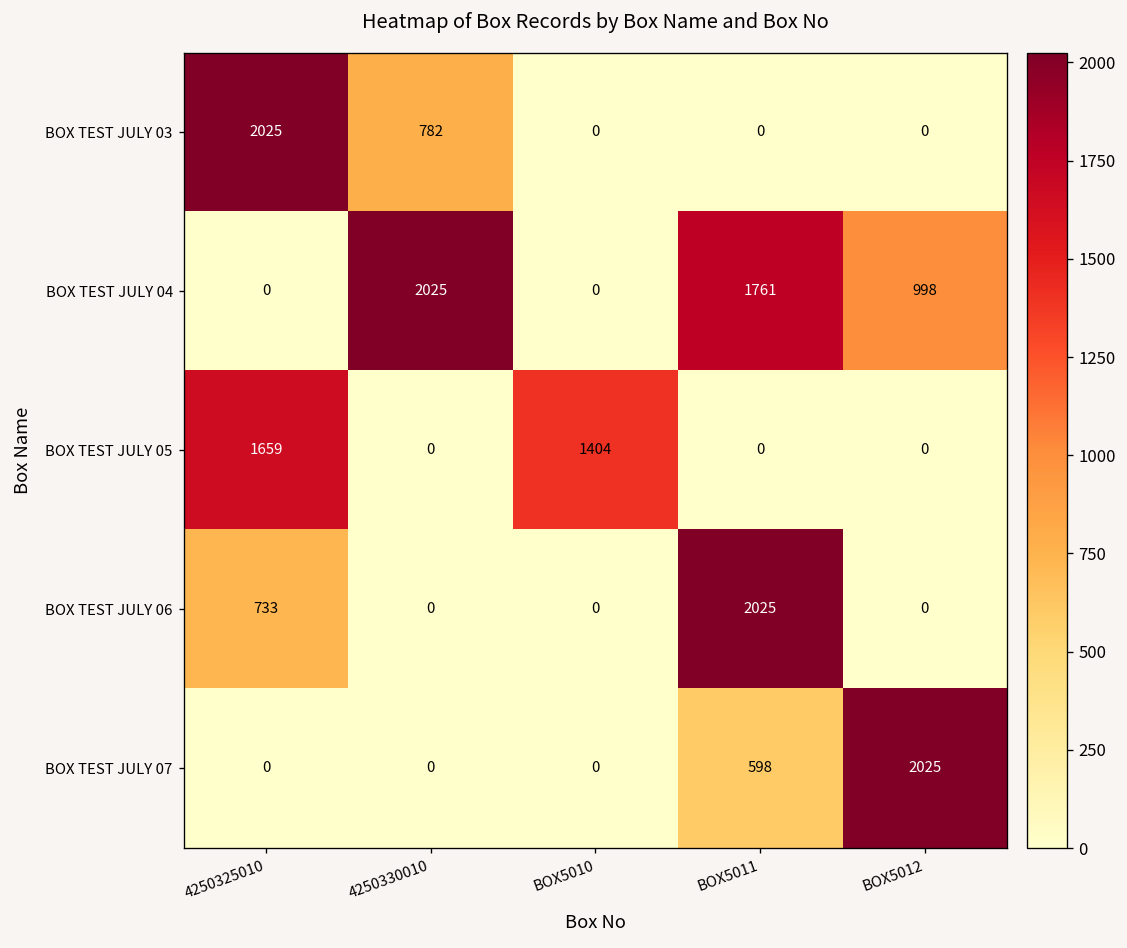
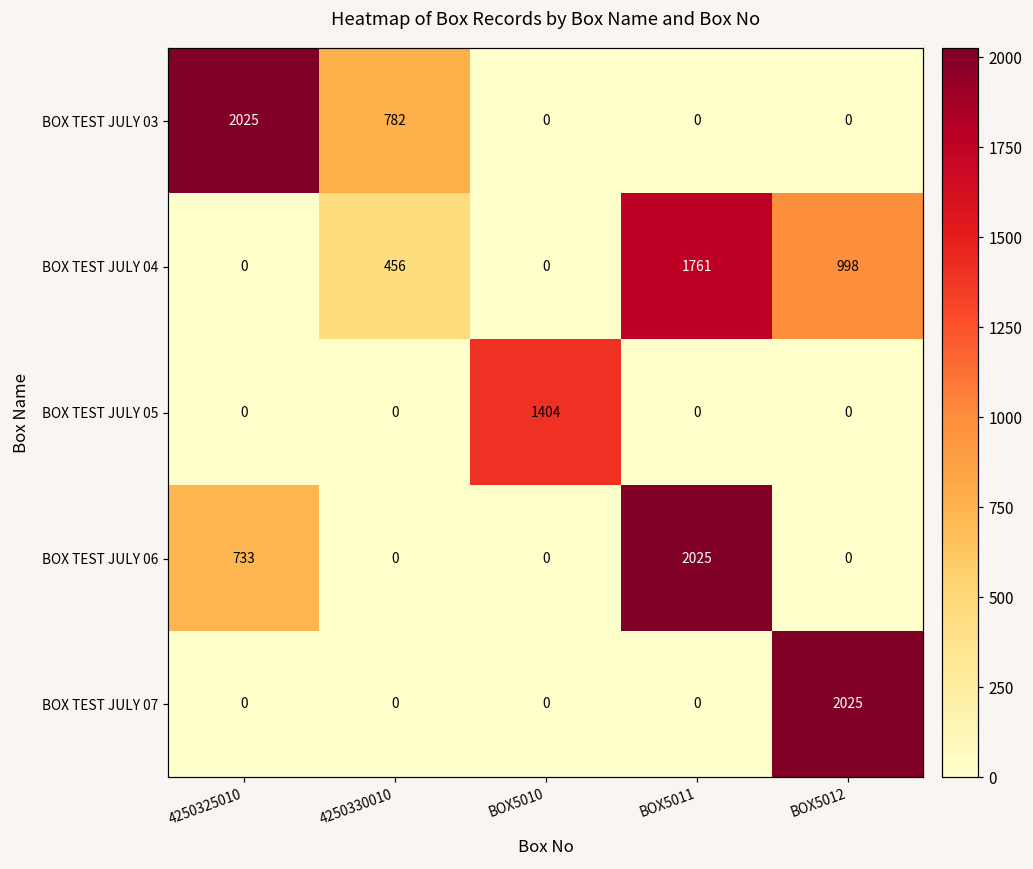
  {
    "BOX TEST JULY 03": {
      "4250325010": 2025,
      "4250330010": 782,
      "BOX5010": 0,
      "BOX5011": 0,
      "BOX5012": 0
    },
    "BOX TEST JULY 04": {
      "4250325010": 0,
-     "4250330010": 2025,
+     "4250330010": 456,
      "BOX5010": 0,
      "BOX5011": 1761,
      "BOX5012": 998
    },
    "BOX TEST JULY 05": {
-     "4250325010": 1659,
+     "4250325010": 0,
      "4250330010": 0,
      "BOX5010": 1404,
      "BOX5011": 0,
      "BOX5012": 0
    },
    "BOX TEST JULY 06": {
      "4250325010": 733,
      "4250330010": 0,
      "BOX5010": 0,
      "BOX5011": 2025,
      "BOX5012": 0
    },
    "BOX TEST JULY 07": {
      "4250325010": 0,
      "4250330010": 0,
      "BOX5010": 0,
-     "BOX5011": 598,
+     "BOX5011": 0,
      "BOX5012": 2025
    }
  }
